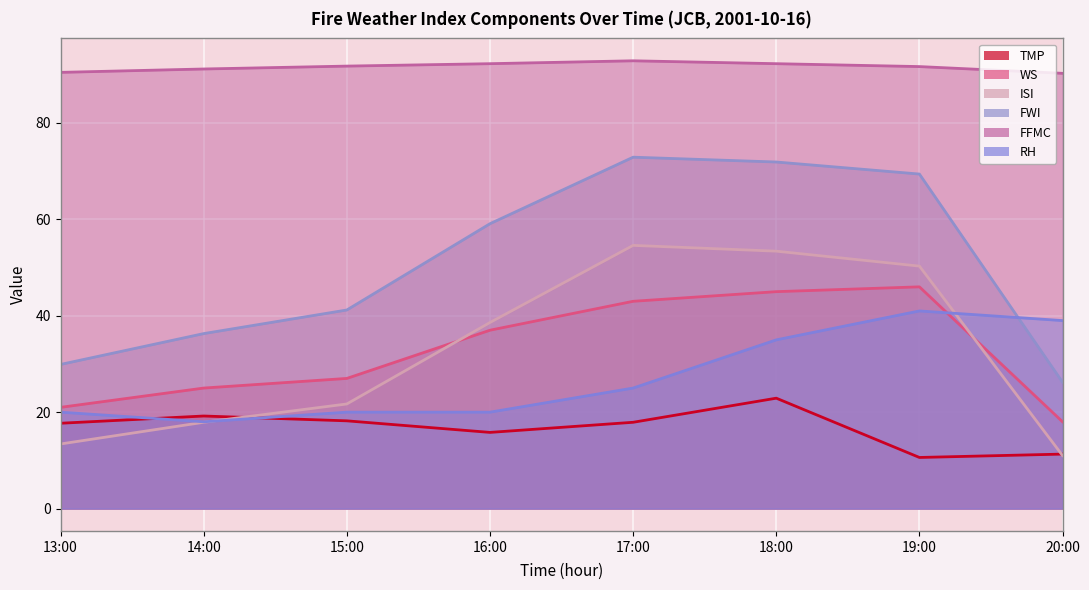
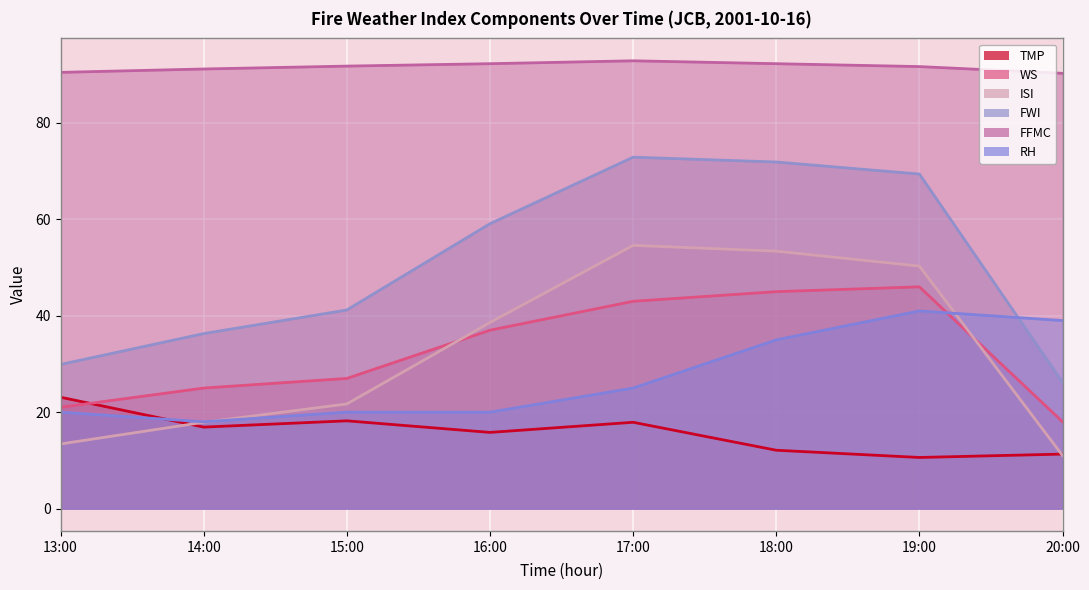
  {
    "TMP": {
-     "13:00": 18,
-     "14:00": 19,
+     "13:00": 23,
+     "14:00": 17,
      "15:00": 18,
      "16:00": 16,
      "17:00": 18,
-     "18:00": 23,
+     "18:00": 12,
      "19:00": 11
    }
  }
